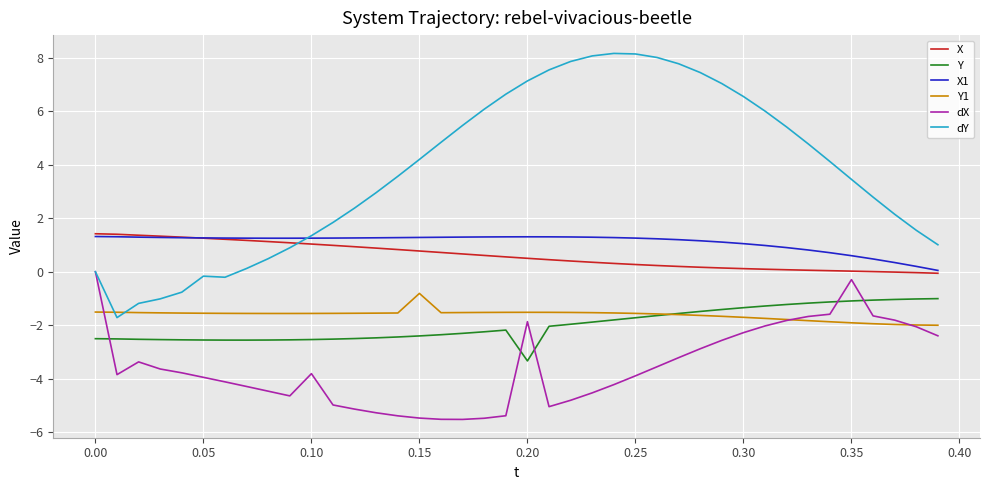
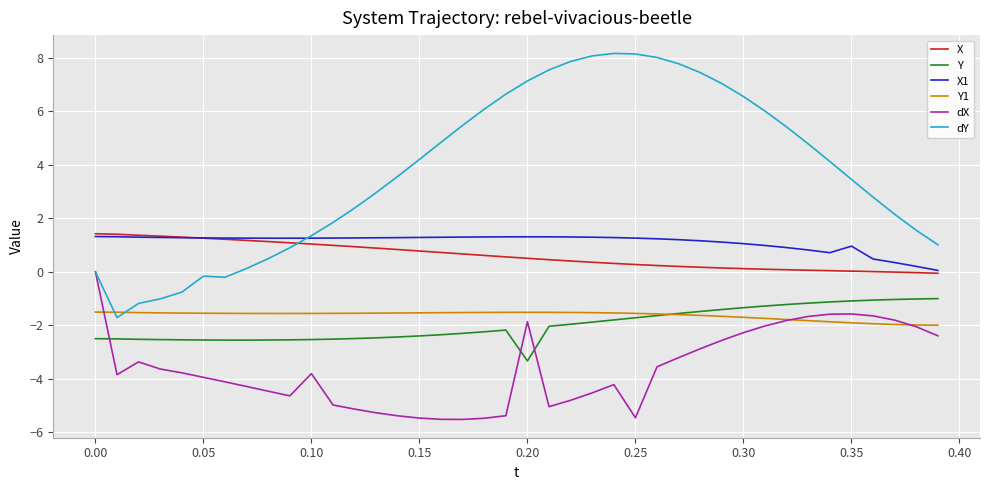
  {
    "X": {
      "0.00": 1.4,
      "0.10": 1.0,
      "0.15": 0.8,
      "0.20": 0.5,
      "0.25": 0.3,
      "0.30": 0.1,
      "0.35": 0.0
    },
    "Y": {
      "0.00": -2.5,
      "0.05": -2.6,
      "0.10": -2.5,
      "0.15": -2.4,
      "0.20": -3.3,
      "0.25": -1.7,
      "0.30": -1.3,
      "0.35": -1.1
    },
    "X1": {
      "0.00": 1.3,
      "0.15": 1.3,
      "0.20": 1.3,
      "0.25": 1.3,
      "0.30": 1.0,
-     "0.35": 0.6
+     "0.35": 1.0
    },
    "Y1": {
      "0.00": -1.5,
      "0.05": -1.6,
      "0.10": -1.6,
-     "0.15": -0.8,
+     "0.15": -1.5,
      "0.20": -1.5,
      "0.25": -1.6,
      "0.30": -1.7,
      "0.35": -1.9
    },
    "dX": {
      "0.05": -3.9,
      "0.10": -3.8,
      "0.15": -5.5,
      "0.20": -1.9,
-     "0.25": -3.9,
+     "0.25": -5.5,
      "0.30": -2.3,
-     "0.35": -0.3
+     "0.35": -1.6
    },
    "dY": {
      "0.05": -0.2,
      "0.15": 4.2,
      "0.20": 7.1,
      "0.25": 8.1,
      "0.30": 6.5,
      "0.35": 3.4
    }
  }
